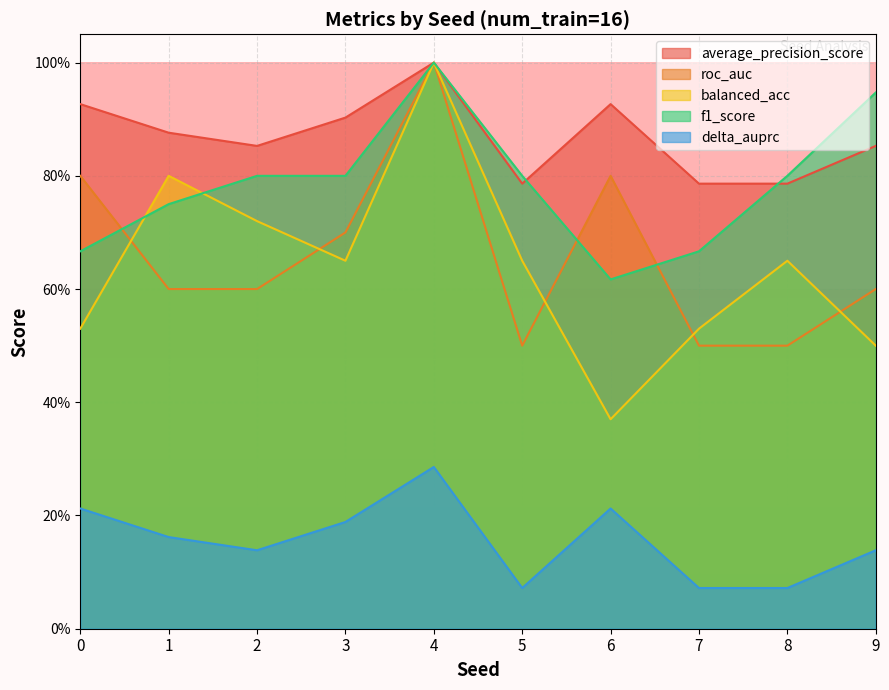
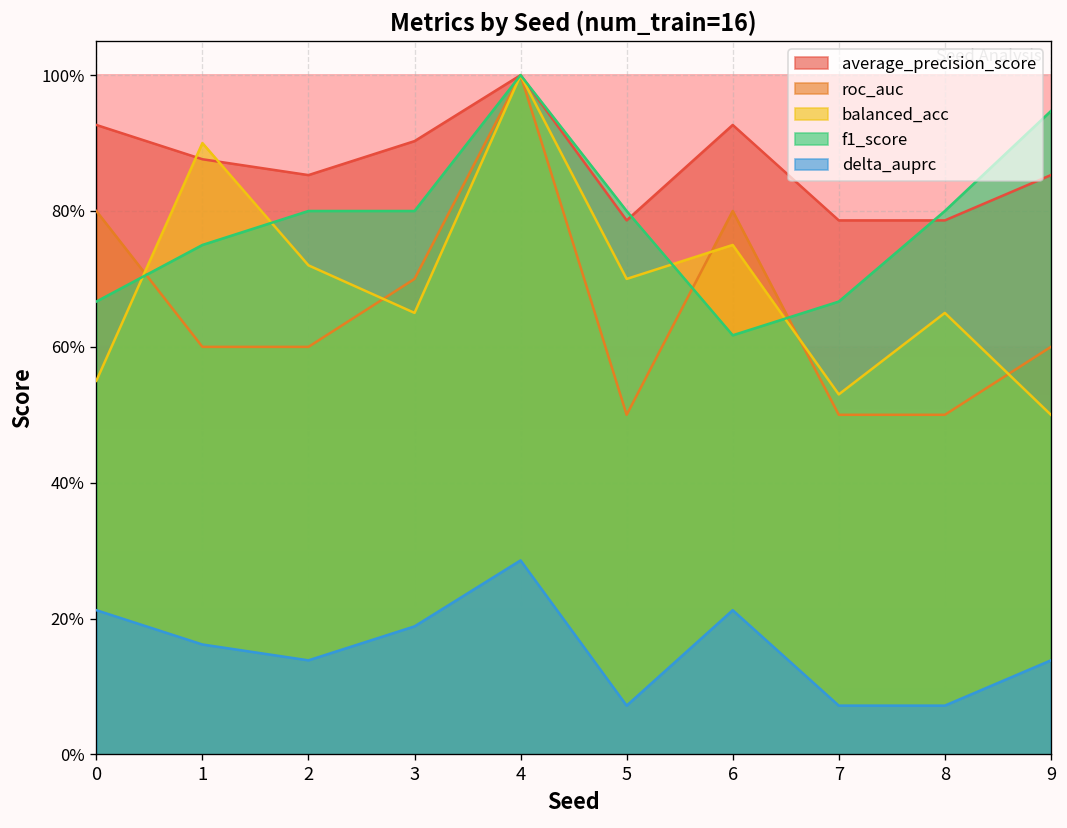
  {
    "balanced_acc": {
-     "0": "53%",
-     "1": "80%",
+     "0": "55%",
+     "1": "90%",
      "2": "72%",
      "3": "65%",
-     "5": "65%",
-     "6": "37%",
+     "5": "70%",
+     "6": "75%",
      "7": "53%",
      "8": "65%",
      "9": "50%"
    },
    "f1_score": {
      "0": "67%",
      "1": "75%",
      "2": "80%",
      "3": "80%",
      "5": "80%",
      "6": "62%",
      "7": "67%",
      "8": "80%",
      "9": "95%"
    },
    "delta_auprc": {
      "0": "21%",
      "1": "16%",
      "2": "14%",
      "3": "19%",
      "4": "29%",
      "5": "7%",
      "6": "21%",
      "7": "7%",
      "8": "7%",
      "9": "14%"
    }
  }
